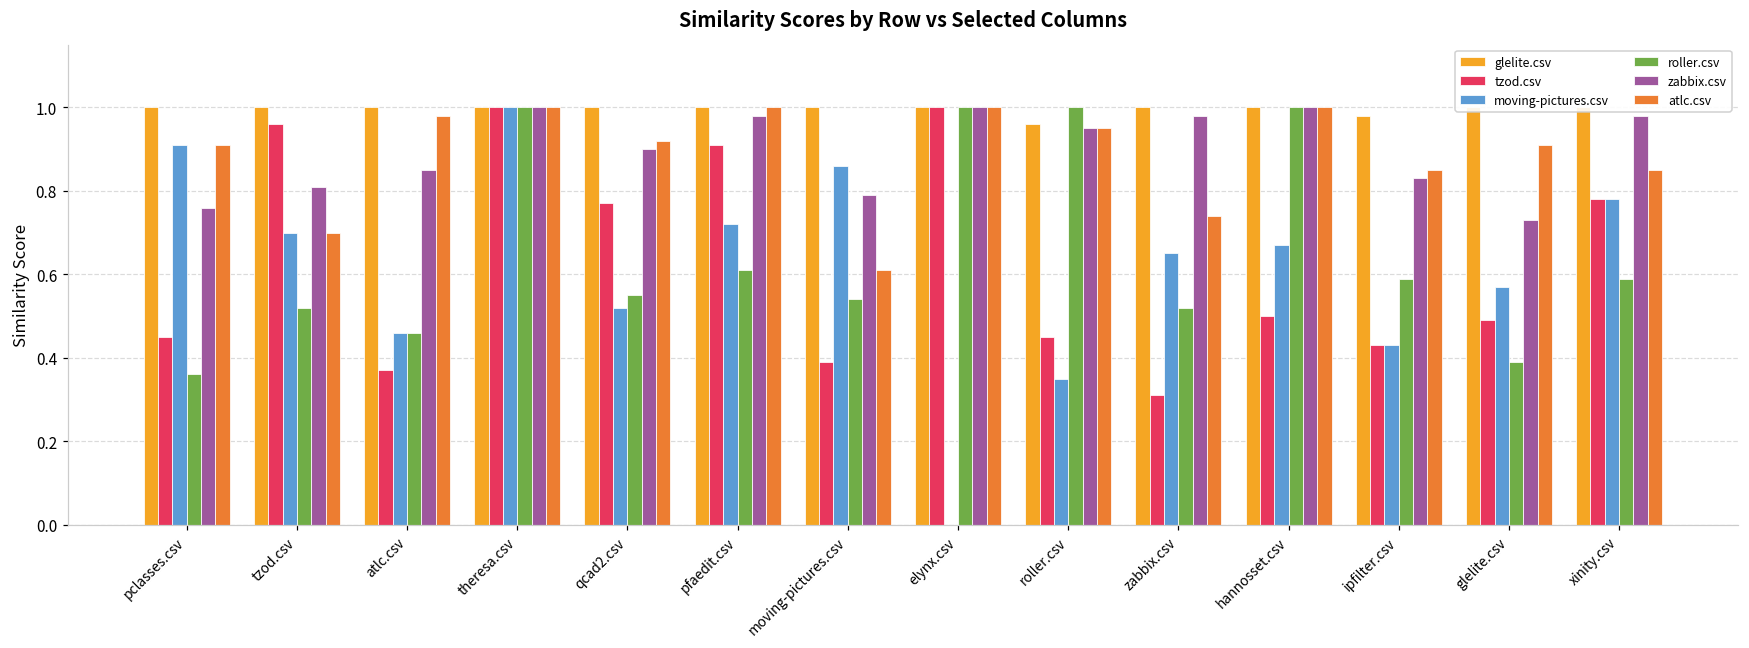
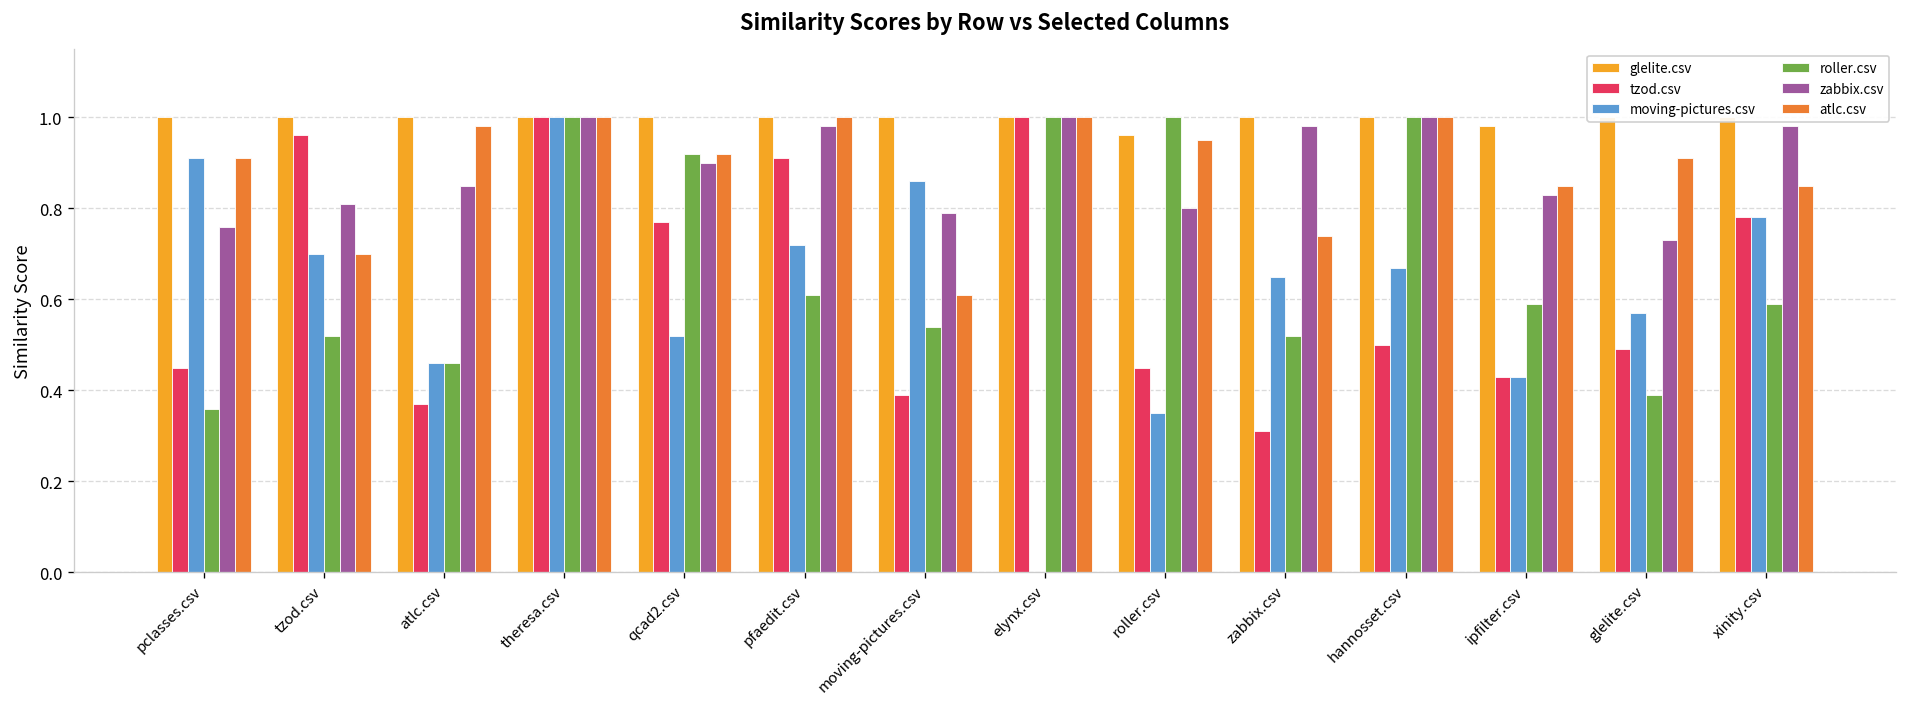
  {
    "tzod.csv": {
      "pclasses.csv": 0.45,
      "tzod.csv": 0.96,
      "atlc.csv": 0.37,
      "theresa.csv": 1.00,
      "qcad2.csv": 0.77,
      "pfaedit.csv": 0.91,
      "moving-pictures.csv": 0.39,
      "elynx.csv": 1.00,
      "roller.csv": 0.45,
      "zabbix.csv": 0.31,
      "hannosset.csv": 0.50,
      "ipfilter.csv": 0.43,
      "glelite.csv": 0.49,
      "xinity.csv": 0.78
    },
    "moving-pictures.csv": {
      "pclasses.csv": 0.91,
      "tzod.csv": 0.70,
      "atlc.csv": 0.46,
      "theresa.csv": 1.00,
      "qcad2.csv": 0.52,
      "pfaedit.csv": 0.72,
      "moving-pictures.csv": 0.86,
      "elynx.csv": 0.00,
      "roller.csv": 0.35,
      "zabbix.csv": 0.65,
      "hannosset.csv": 0.67,
      "ipfilter.csv": 0.43,
      "glelite.csv": 0.57,
      "xinity.csv": 0.78
    },
    "roller.csv": {
      "pclasses.csv": 0.36,
      "tzod.csv": 0.52,
      "atlc.csv": 0.46,
      "theresa.csv": 1.00,
-     "qcad2.csv": 0.55,
+     "qcad2.csv": 0.92,
      "pfaedit.csv": 0.61,
      "moving-pictures.csv": 0.54,
      "elynx.csv": 1.00,
      "roller.csv": 1.00,
      "zabbix.csv": 0.52,
      "hannosset.csv": 1.00,
      "ipfilter.csv": 0.59,
      "glelite.csv": 0.39,
      "xinity.csv": 0.59
    },
    "zabbix.csv": {
      "pclasses.csv": 0.76,
      "tzod.csv": 0.81,
      "atlc.csv": 0.85,
      "theresa.csv": 1.00,
      "qcad2.csv": 0.90,
      "pfaedit.csv": 0.98,
      "moving-pictures.csv": 0.79,
      "elynx.csv": 1.00,
-     "roller.csv": 0.95,
+     "roller.csv": 0.80,
      "zabbix.csv": 0.98,
      "hannosset.csv": 1.00,
      "ipfilter.csv": 0.83,
      "glelite.csv": 0.73,
      "xinity.csv": 0.98
    }
  }
